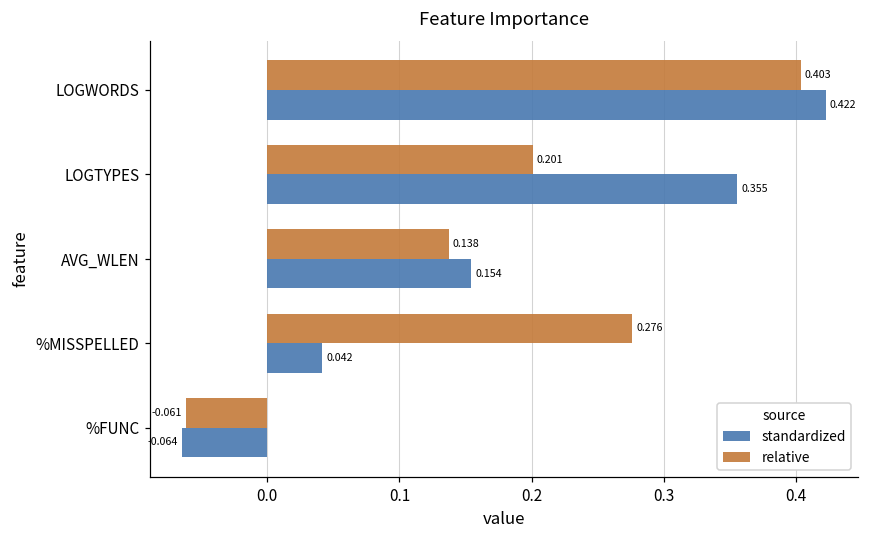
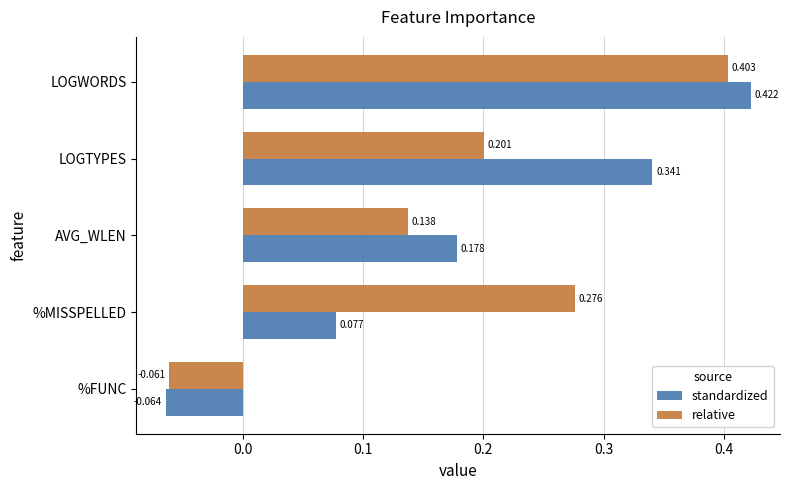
  {
    "standardized": {
      "LOGWORDS": 0.422,
-     "LOGTYPES": 0.355,
-     "AVG_WLEN": 0.154,
-     "%MISSPELLED": 0.042,
+     "LOGTYPES": 0.341,
+     "AVG_WLEN": 0.178,
+     "%MISSPELLED": 0.077,
      "%FUNC": -0.064
    },
    "relative": {
      "LOGWORDS": 0.403,
      "LOGTYPES": 0.201,
      "AVG_WLEN": 0.138,
      "%MISSPELLED": 0.276,
      "%FUNC": -0.061
    }
  }
